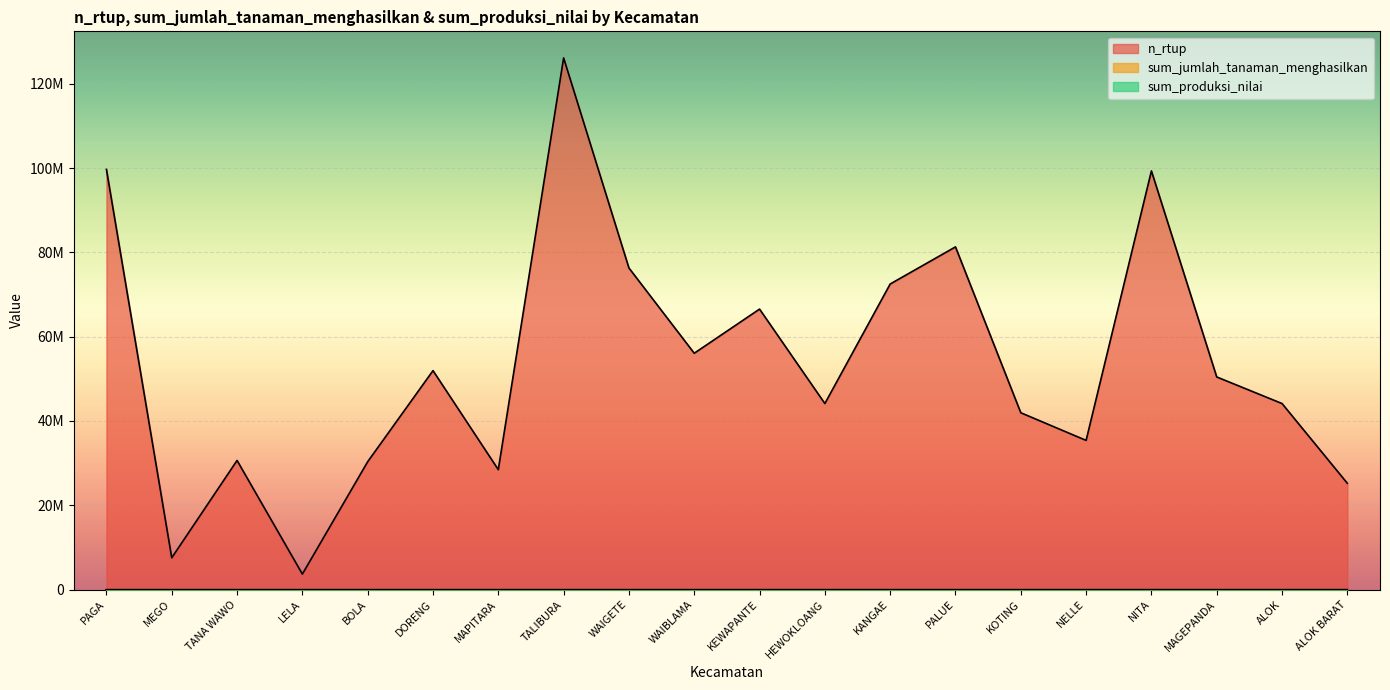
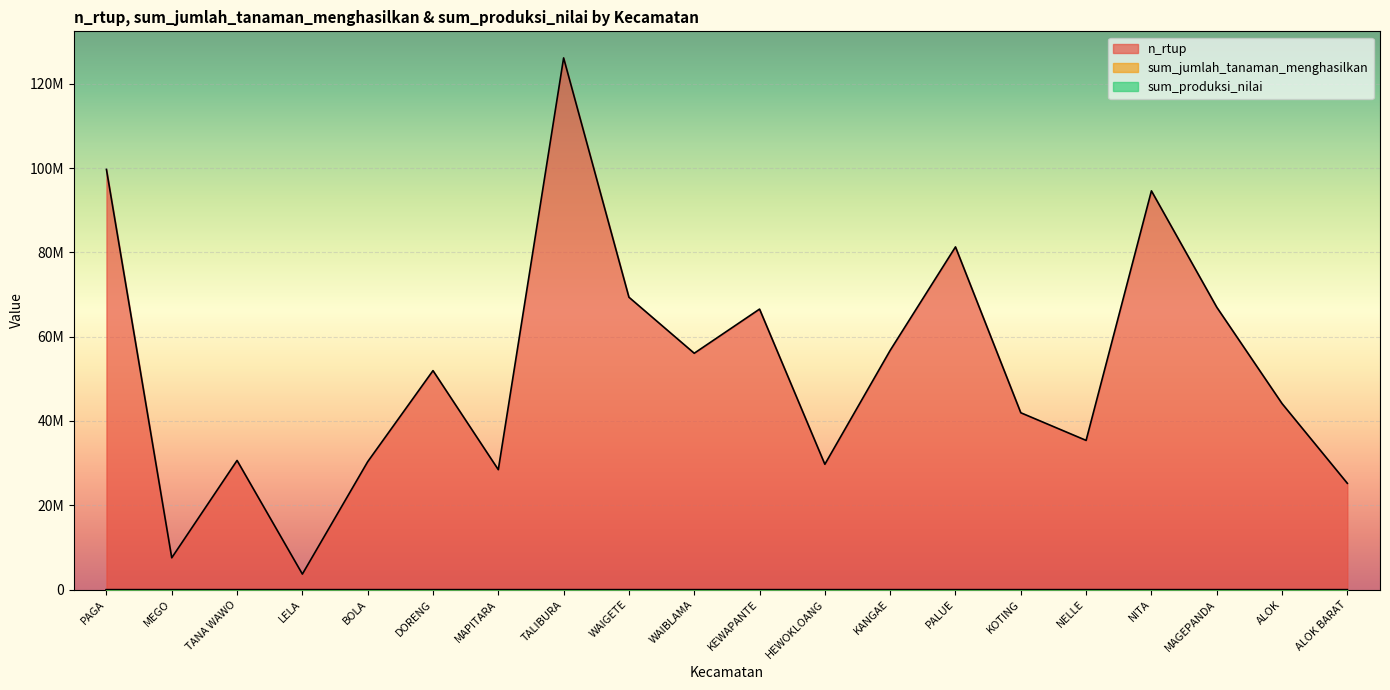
  {
    "n_rtup": {
      "PAGA": 100000000,
      "MEGO": 8000000,
      "TANA WAWO": 31000000,
      "LELA": 4000000,
      "BOLA": 30000000,
      "DORENG": 52000000,
      "MAPITARA": 28000000,
      "TALIBURA": 126000000,
-     "WAIGETE": 76000000,
+     "WAIGETE": 69000000,
      "WAIBLAMA": 56000000,
      "KEWAPANTE": 67000000,
-     "HEWOKLOANG": 44000000,
-     "KANGAE": 72000000,
+     "HEWOKLOANG": 30000000,
+     "KANGAE": 57000000,
      "PALUE": 81000000,
      "KOTING": 42000000,
      "NELLE": 35000000,
-     "NITA": 99000000,
-     "MAGEPANDA": 50000000,
+     "NITA": 95000000,
+     "MAGEPANDA": 67000000,
      "ALOK": 44000000,
      "ALOK BARAT": 25000000
    },
    "sum_produksi_nilai": {
      "PAGA": 0,
      "MEGO": 0,
      "TANA WAWO": 0,
      "LELA": 0,
      "BOLA": 0,
      "DORENG": 0,
      "MAPITARA": 0,
      "TALIBURA": 0,
      "WAIGETE": 0,
      "WAIBLAMA": 0,
      "KEWAPANTE": 0,
      "HEWOKLOANG": 0,
      "KANGAE": 0,
      "PALUE": 0,
      "KOTING": 0,
      "NELLE": 0,
      "NITA": 0,
      "MAGEPANDA": 0,
      "ALOK": 0,
      "ALOK BARAT": 0
    }
  }
